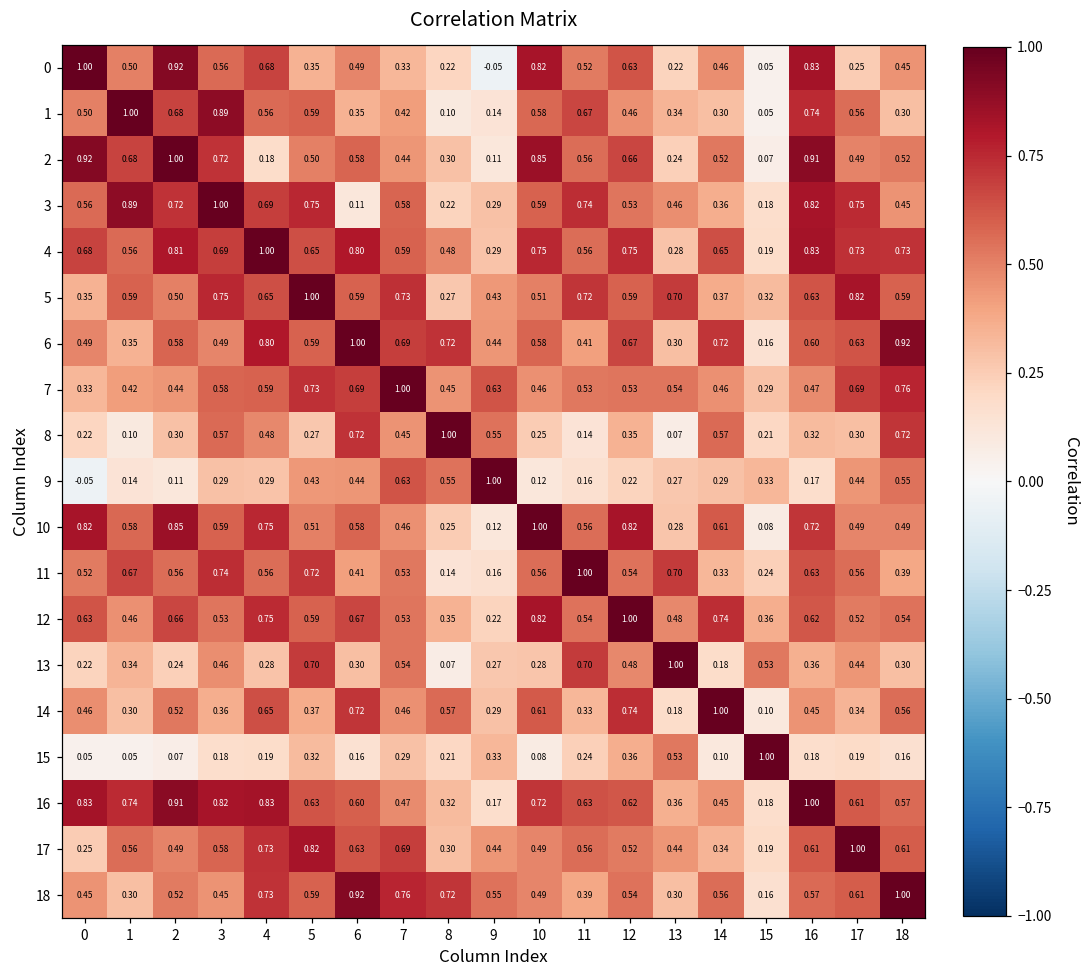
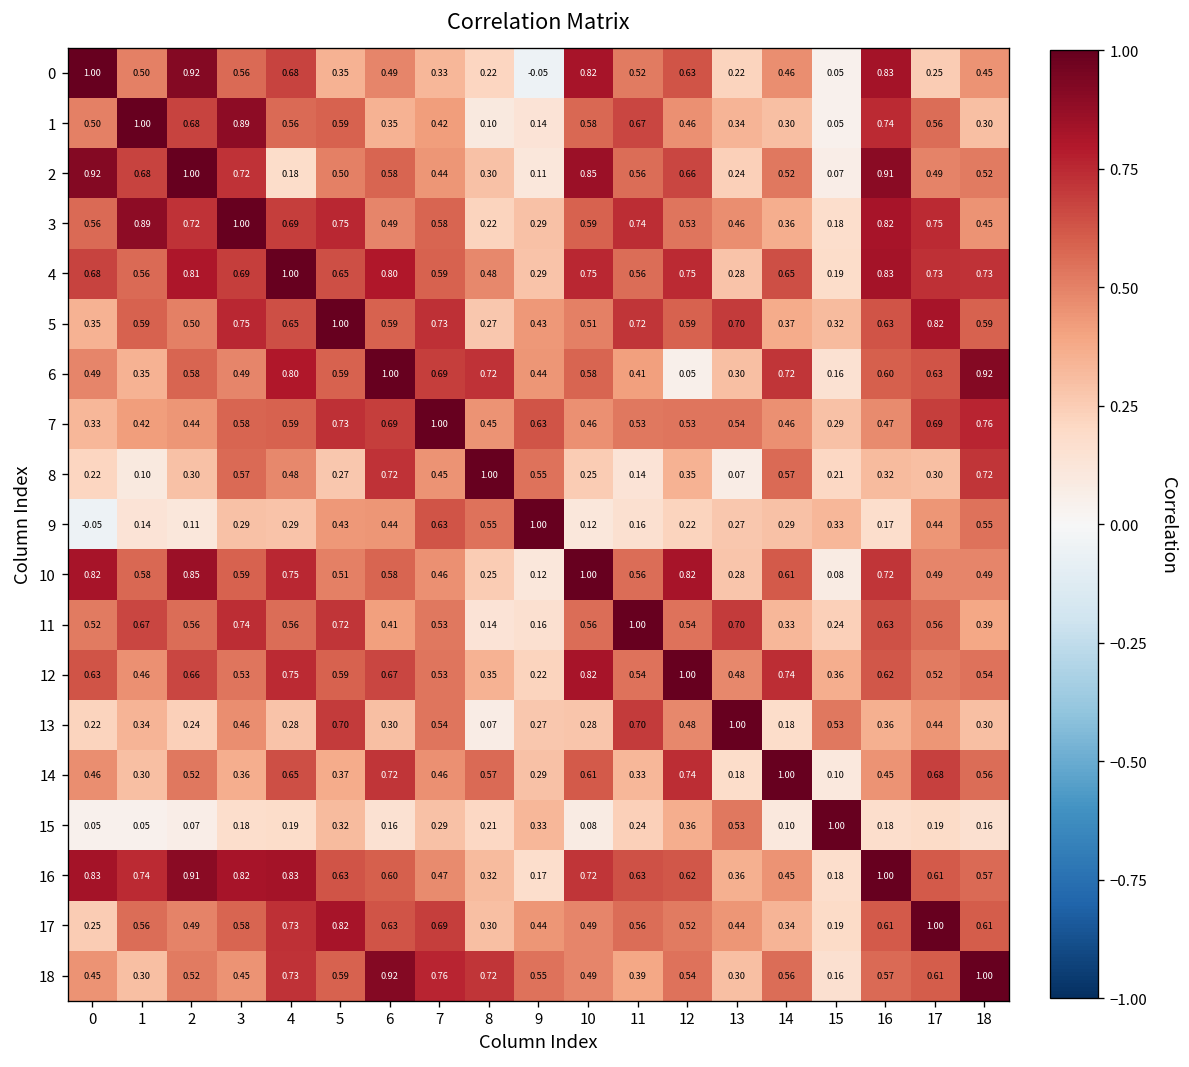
  {
    "3": {
      "0": 0.56,
      "1": 0.89,
      "2": 0.72,
      "3": 1.00,
      "4": 0.69,
      "5": 0.75,
-     "6": 0.11,
+     "6": 0.49,
      "7": 0.58,
      "8": 0.22,
      "9": 0.29,
      "10": 0.59,
      "11": 0.74,
      "12": 0.53,
      "13": 0.46,
      "14": 0.36,
      "15": 0.18,
      "16": 0.82,
      "17": 0.75,
      "18": 0.45
    },
    "6": {
      "0": 0.49,
      "1": 0.35,
      "2": 0.58,
      "3": 0.49,
      "4": 0.80,
      "5": 0.59,
      "6": 1.00,
      "7": 0.69,
      "8": 0.72,
      "9": 0.44,
      "10": 0.58,
      "11": 0.41,
-     "12": 0.67,
+     "12": 0.05,
      "13": 0.30,
      "14": 0.72,
      "15": 0.16,
      "16": 0.60,
      "17": 0.63,
      "18": 0.92
    },
    "14": {
      "0": 0.46,
      "1": 0.30,
      "2": 0.52,
      "3": 0.36,
      "4": 0.65,
      "5": 0.37,
      "6": 0.72,
      "7": 0.46,
      "8": 0.57,
      "9": 0.29,
      "10": 0.61,
      "11": 0.33,
      "12": 0.74,
      "13": 0.18,
      "14": 1.00,
      "15": 0.10,
      "16": 0.45,
-     "17": 0.34,
+     "17": 0.68,
      "18": 0.56
    }
  }
